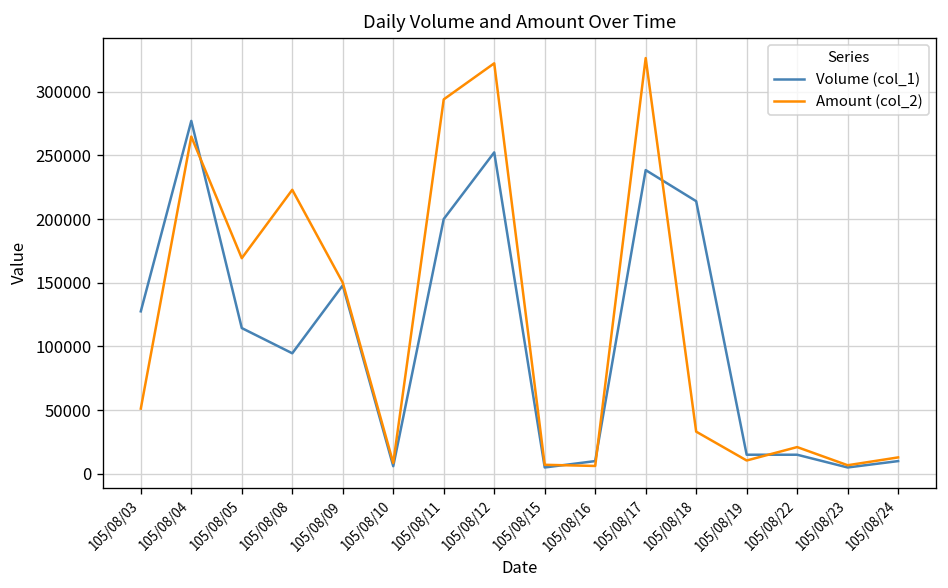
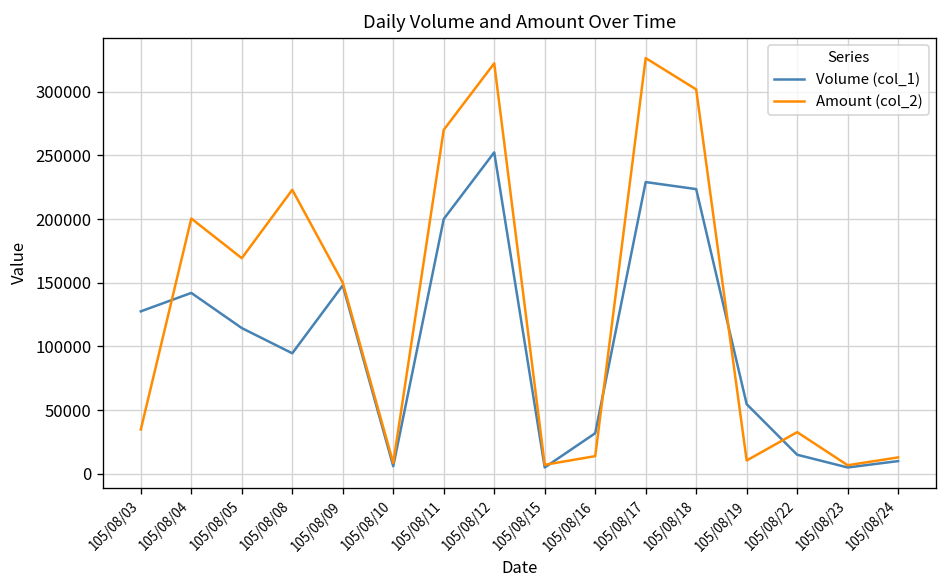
  {
    "Volume (col_1)": {
      "105/08/03": 128000,
-     "105/08/04": 277000,
+     "105/08/04": 142000,
      "105/08/05": 114000,
      "105/08/08": 95000,
      "105/08/10": 6000,
      "105/08/11": 200000,
      "105/08/12": 252000,
-     "105/08/16": 10000,
-     "105/08/17": 238000,
-     "105/08/18": 214000,
-     "105/08/19": 15000,
+     "105/08/16": 32000,
+     "105/08/17": 229000,
+     "105/08/18": 223000,
+     "105/08/19": 55000,
      "105/08/22": 15000,
      "105/08/24": 10000
    },
    "Amount (col_2)": {
-     "105/08/03": 51000,
-     "105/08/04": 265000,
+     "105/08/03": 35000,
+     "105/08/04": 200000,
      "105/08/05": 169000,
      "105/08/08": 223000,
      "105/08/10": 9000,
-     "105/08/11": 294000,
+     "105/08/11": 270000,
      "105/08/12": 322000,
-     "105/08/16": 6000,
+     "105/08/16": 14000,
      "105/08/17": 326000,
-     "105/08/18": 33000,
+     "105/08/18": 302000,
      "105/08/19": 10000,
-     "105/08/22": 21000,
+     "105/08/22": 33000,
      "105/08/24": 13000
    }
  }
